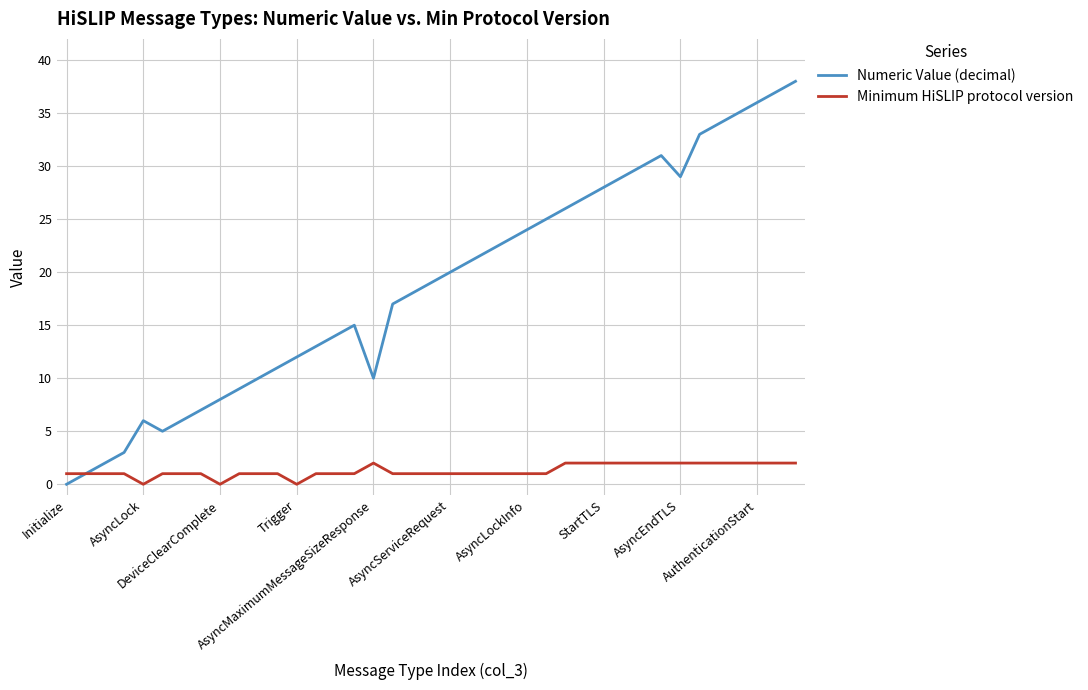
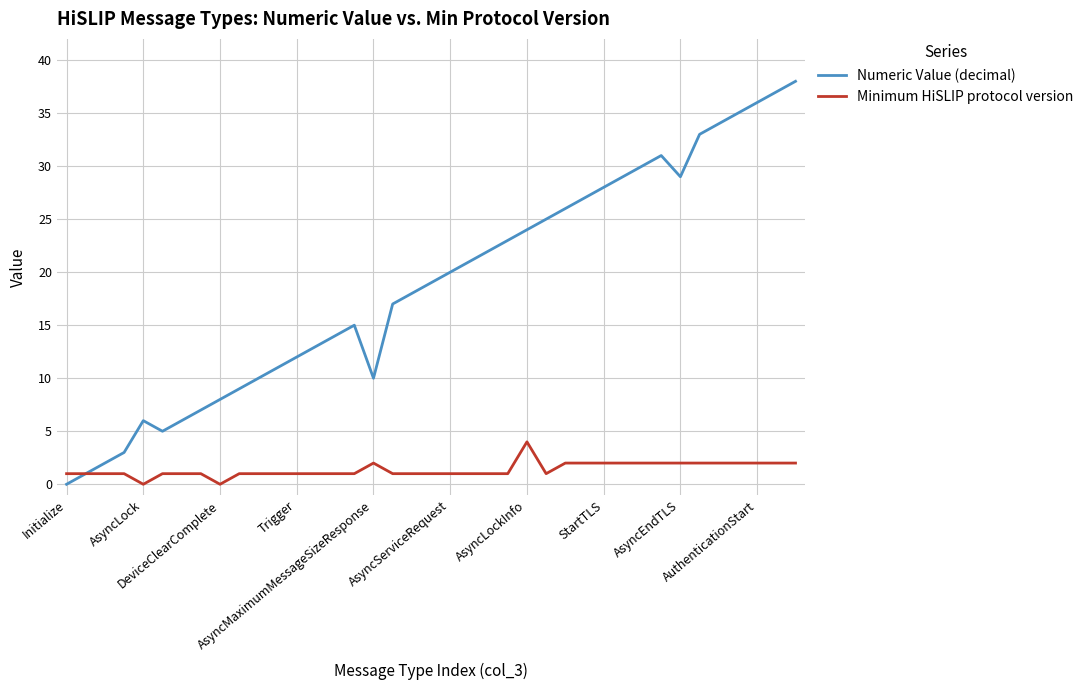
  {
    "Numeric Value (decimal)": {
      "Initialize": 0,
      "AsyncLock": 6,
      "DeviceClearComplete": 8,
      "Trigger": 12,
      "AsyncMaximumMessageSizeResponse": 10,
      "AsyncServiceRequest": 20,
      "AsyncLockInfo": 24,
      "StartTLS": 28,
      "AsyncEndTLS": 29,
      "AuthenticationStart": 36
    },
    "Minimum HiSLIP protocol version": {
      "Initialize": 1,
      "AsyncLock": 0,
      "DeviceClearComplete": 0,
-     "Trigger": 0,
+     "Trigger": 1,
      "AsyncMaximumMessageSizeResponse": 2,
      "AsyncServiceRequest": 1,
-     "AsyncLockInfo": 1,
+     "AsyncLockInfo": 4,
      "StartTLS": 2,
      "AsyncEndTLS": 2,
      "AuthenticationStart": 2
    }
  }
